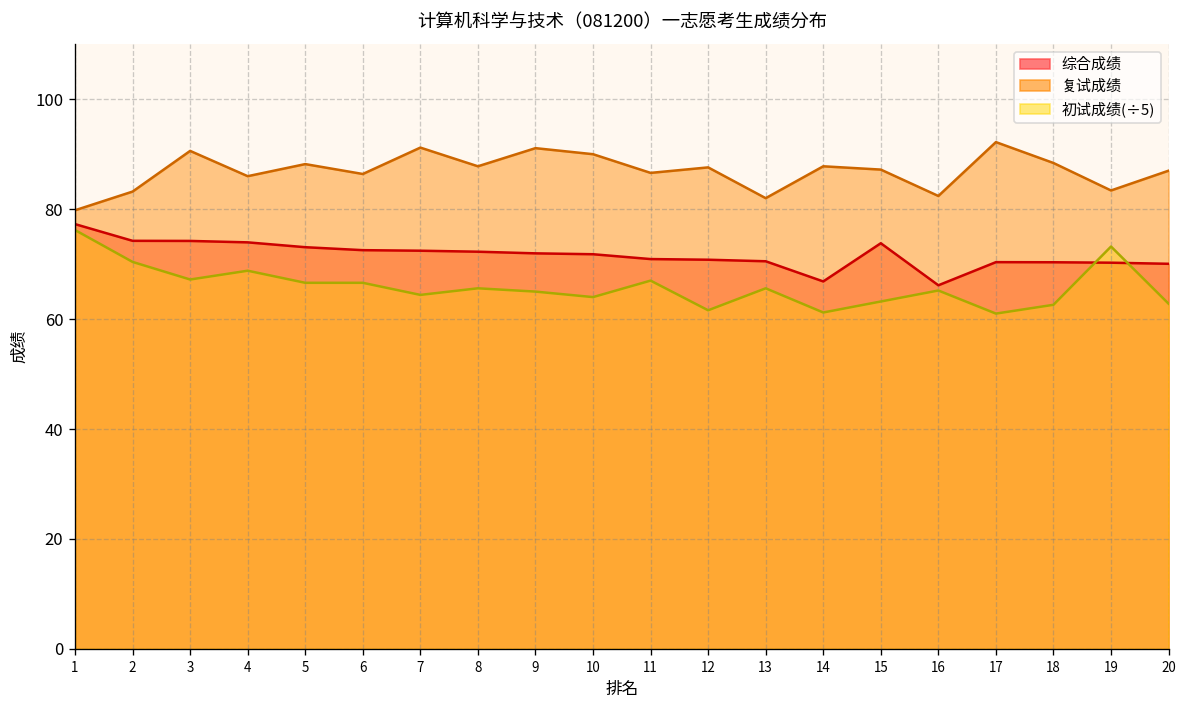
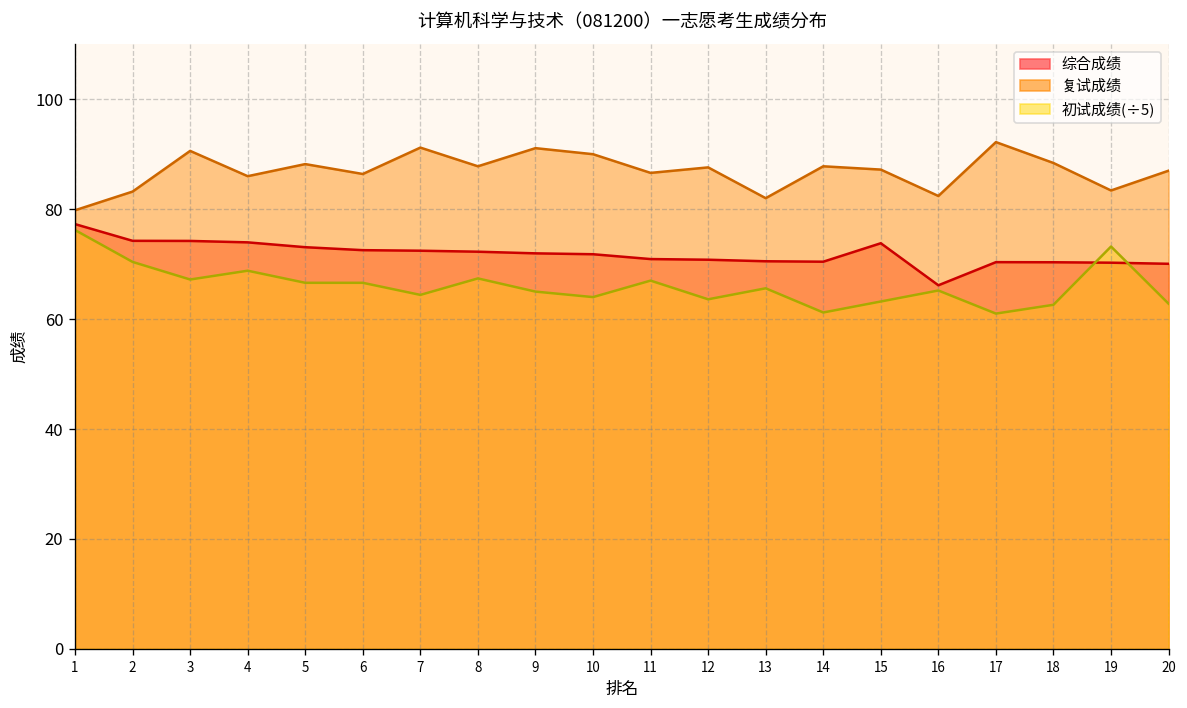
  {
    "综合成绩": {
      "1": 77,
      "2": 74,
      "3": 74,
      "4": 74,
      "5": 73,
      "6": 73,
      "7": 72,
      "8": 72,
      "9": 72,
      "10": 72,
      "11": 71,
      "12": 71,
      "13": 71,
-     "14": 67,
+     "14": 70,
      "15": 74,
      "16": 66,
      "17": 70,
      "18": 70,
      "19": 70,
      "20": 70
    },
    "复试成绩": {
      "1": 80,
      "2": 83,
      "3": 91,
      "4": 86,
      "5": 88,
      "6": 86,
      "7": 91,
      "8": 88,
      "9": 91,
      "10": 90,
      "11": 87,
      "12": 88,
      "13": 82,
      "14": 88,
      "15": 87,
      "16": 82,
      "17": 92,
      "18": 88,
      "19": 83,
      "20": 87
    },
    "初试成绩(÷5)": {
      "1": 76,
      "2": 70,
      "3": 67,
      "4": 69,
      "5": 67,
      "6": 67,
      "7": 64,
-     "8": 66,
+     "8": 67,
      "9": 65,
      "10": 64,
      "11": 67,
-     "12": 62,
+     "12": 64,
      "13": 66,
      "14": 61,
      "15": 63,
      "16": 65,
      "17": 61,
      "18": 63,
      "19": 73,
      "20": 63
    }
  }
